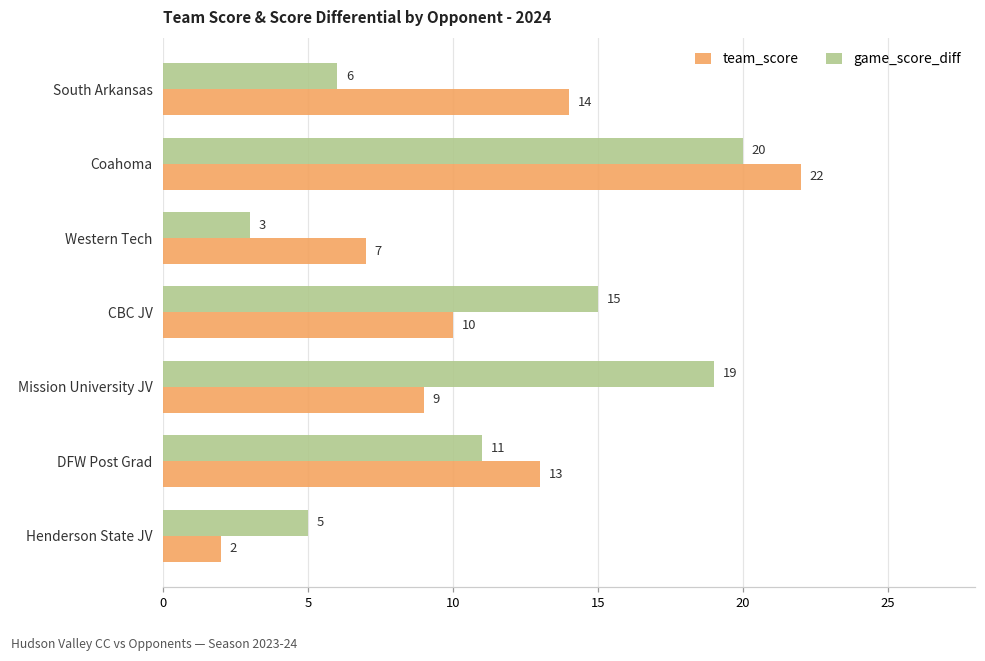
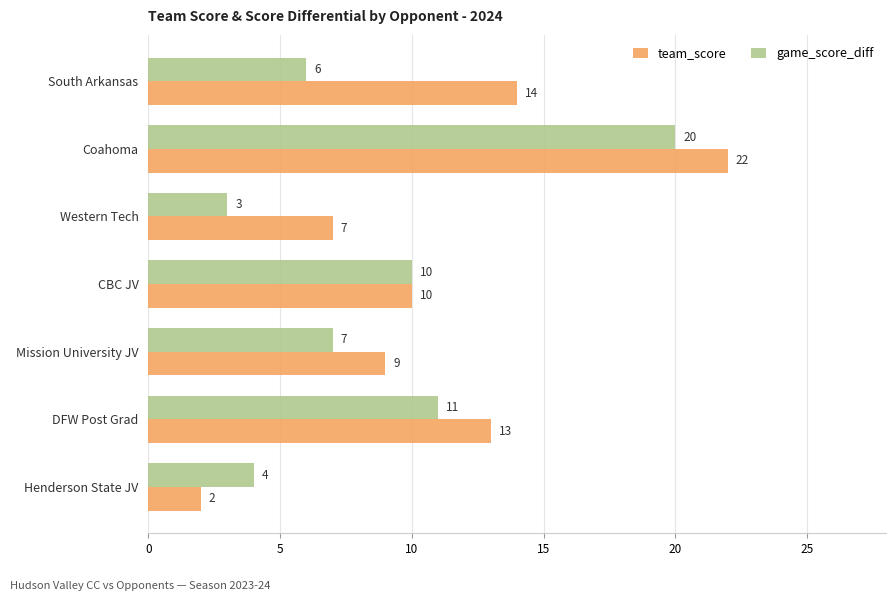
  {
    "team_score": {
      "South Arkansas": 14,
      "Coahoma": 22,
      "Western Tech": 7,
      "CBC JV": 10,
      "Mission University JV": 9,
      "DFW Post Grad": 13,
      "Henderson State JV": 2
    },
    "game_score_diff": {
      "South Arkansas": 6,
      "Coahoma": 20,
      "Western Tech": 3,
-     "CBC JV": 15,
-     "Mission University JV": 19,
+     "CBC JV": 10,
+     "Mission University JV": 7,
      "DFW Post Grad": 11,
-     "Henderson State JV": 5
+     "Henderson State JV": 4
    }
  }
